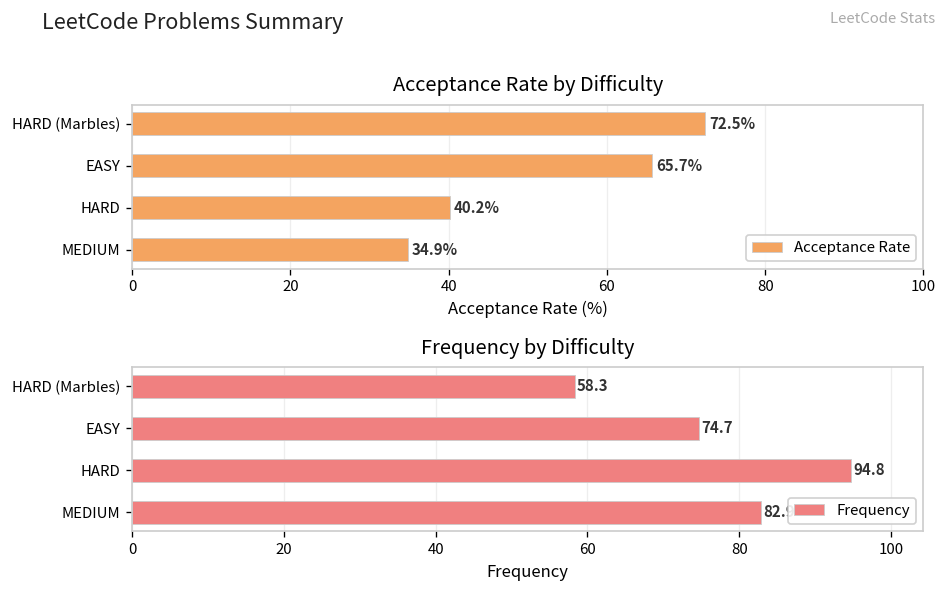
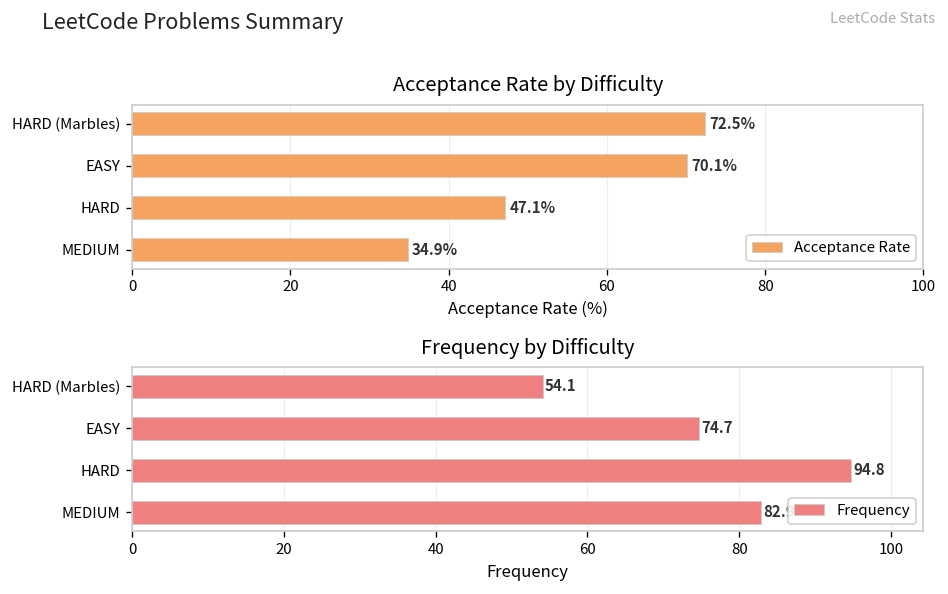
  {
    "Acceptance Rate by Difficulty": {
      "HARD (Marbles)": "72.5%",
-     "EASY": "65.7%",
-     "HARD": "40.2%",
+     "EASY": "70.1%",
+     "HARD": "47.1%",
      "MEDIUM": "34.9%"
    },
    "Frequency by Difficulty": {
-     "HARD (Marbles)": "58.3",
+     "HARD (Marbles)": "54.1",
      "EASY": "74.7",
      "HARD": "94.8"
    }
  }
